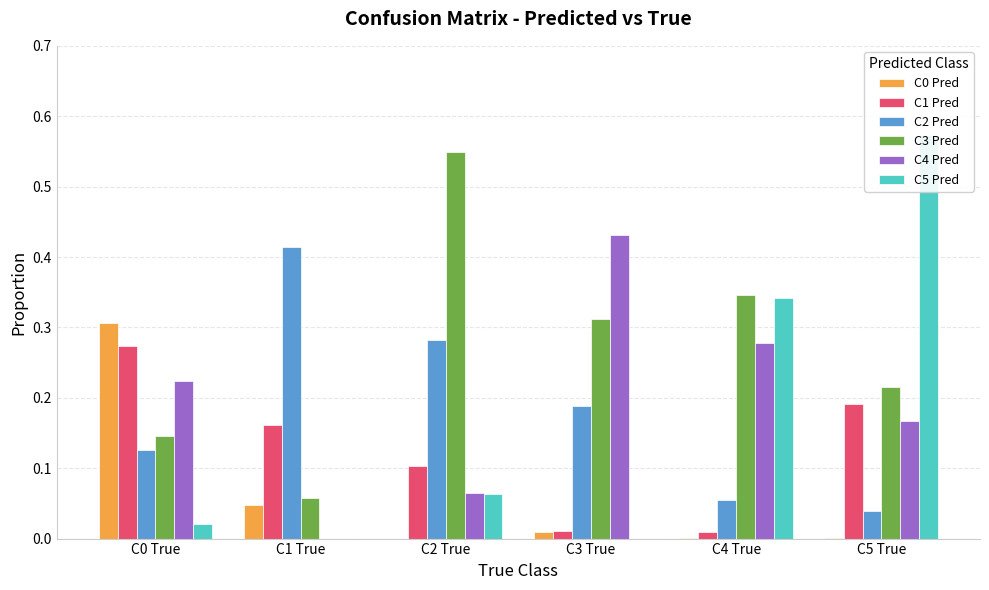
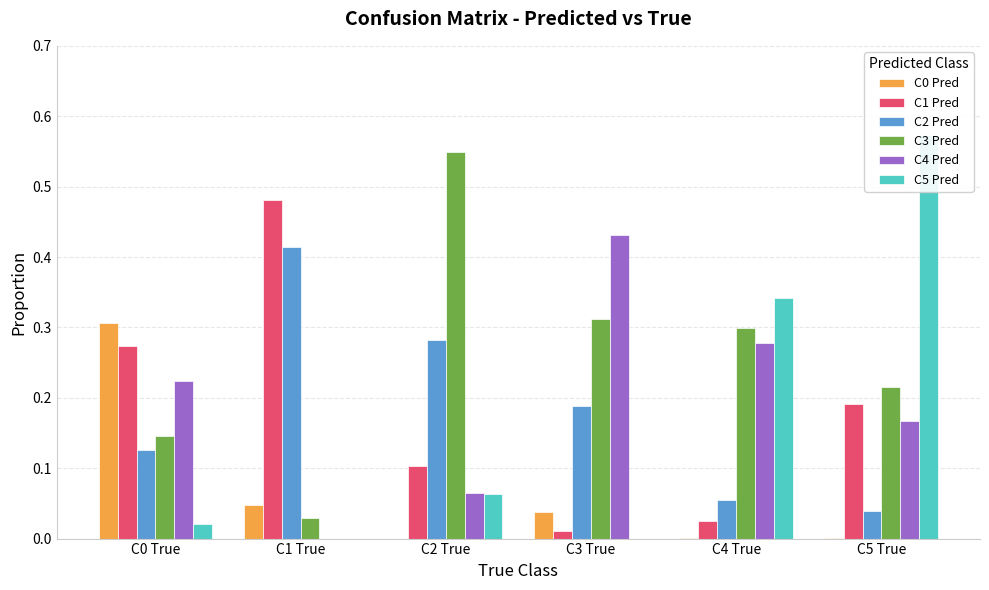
  {
    "C0 Pred": {
      "C0 True": 0.31,
      "C1 True": 0.05,
      "C2 True": 0.00,
-     "C3 True": 0.01
+     "C3 True": 0.04
    },
    "C1 Pred": {
      "C0 True": 0.27,
-     "C1 True": 0.16,
+     "C1 True": 0.48,
      "C2 True": 0.10,
      "C3 True": 0.01,
-     "C4 True": 0.01,
+     "C4 True": 0.03,
      "C5 True": 0.19
    },
    "C3 Pred": {
      "C0 True": 0.15,
-     "C1 True": 0.06,
+     "C1 True": 0.03,
      "C2 True": 0.55,
      "C3 True": 0.31,
-     "C4 True": 0.35,
+     "C4 True": 0.30,
      "C5 True": 0.22
    },
    "C4 Pred": {
      "C0 True": 0.22,
      "C1 True": 0.00,
      "C2 True": 0.06,
      "C3 True": 0.43,
      "C4 True": 0.28,
      "C5 True": 0.17
    }
  }
